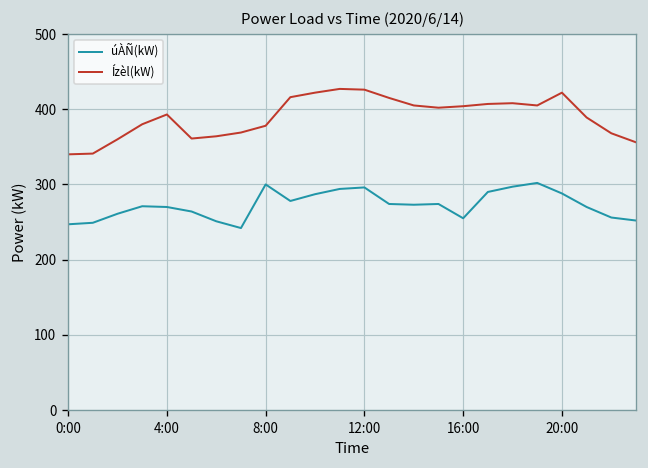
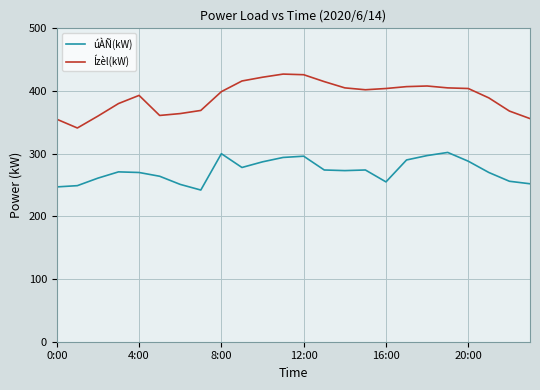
  {
    "úÀÑ(kW)": {
      "0:00": 250,
      "4:00": 270,
      "8:00": 300,
      "12:00": 300,
      "16:00": 260,
      "20:00": 290
    },
    "Ízèl(kW)": {
-     "0:00": 340,
+     "0:00": 360,
      "4:00": 390,
-     "8:00": 380,
+     "8:00": 400,
      "12:00": 430,
      "16:00": 400,
-     "20:00": 420
+     "20:00": 400
    }
  }
